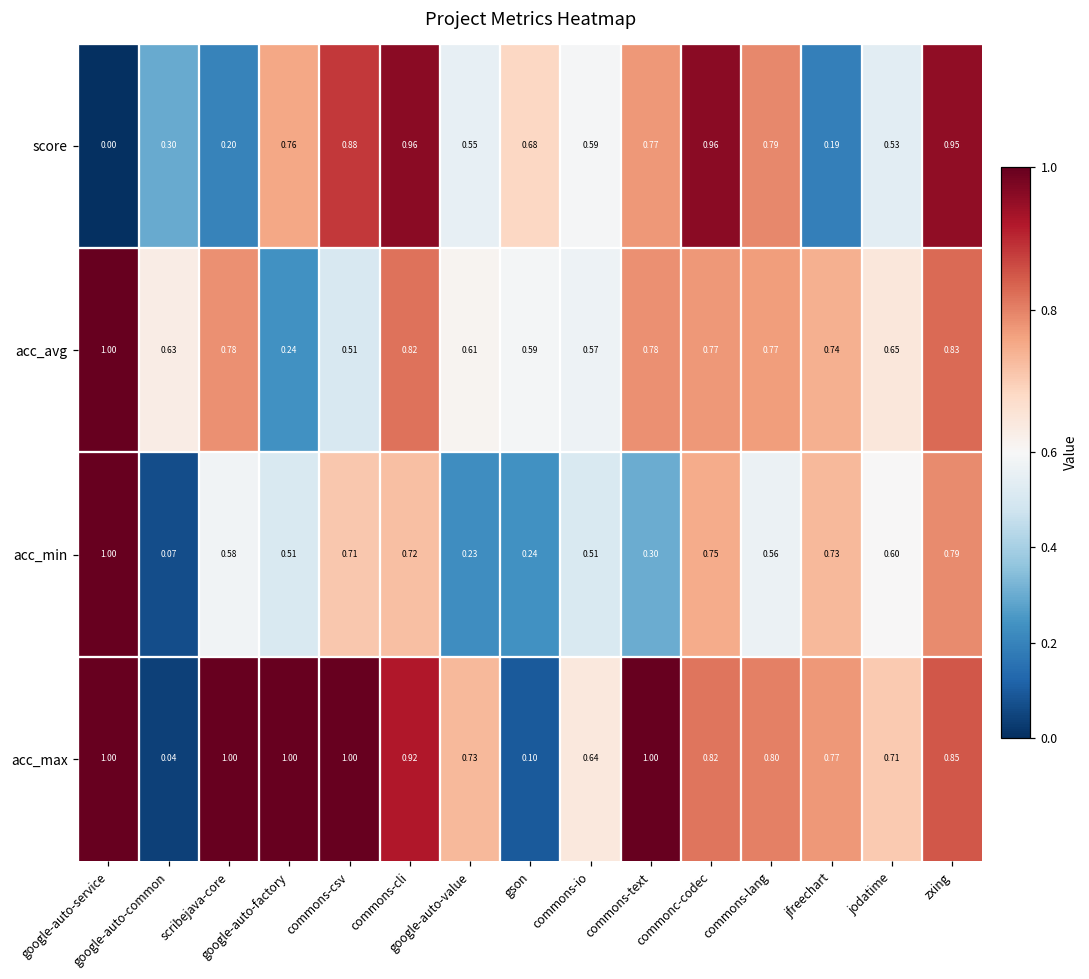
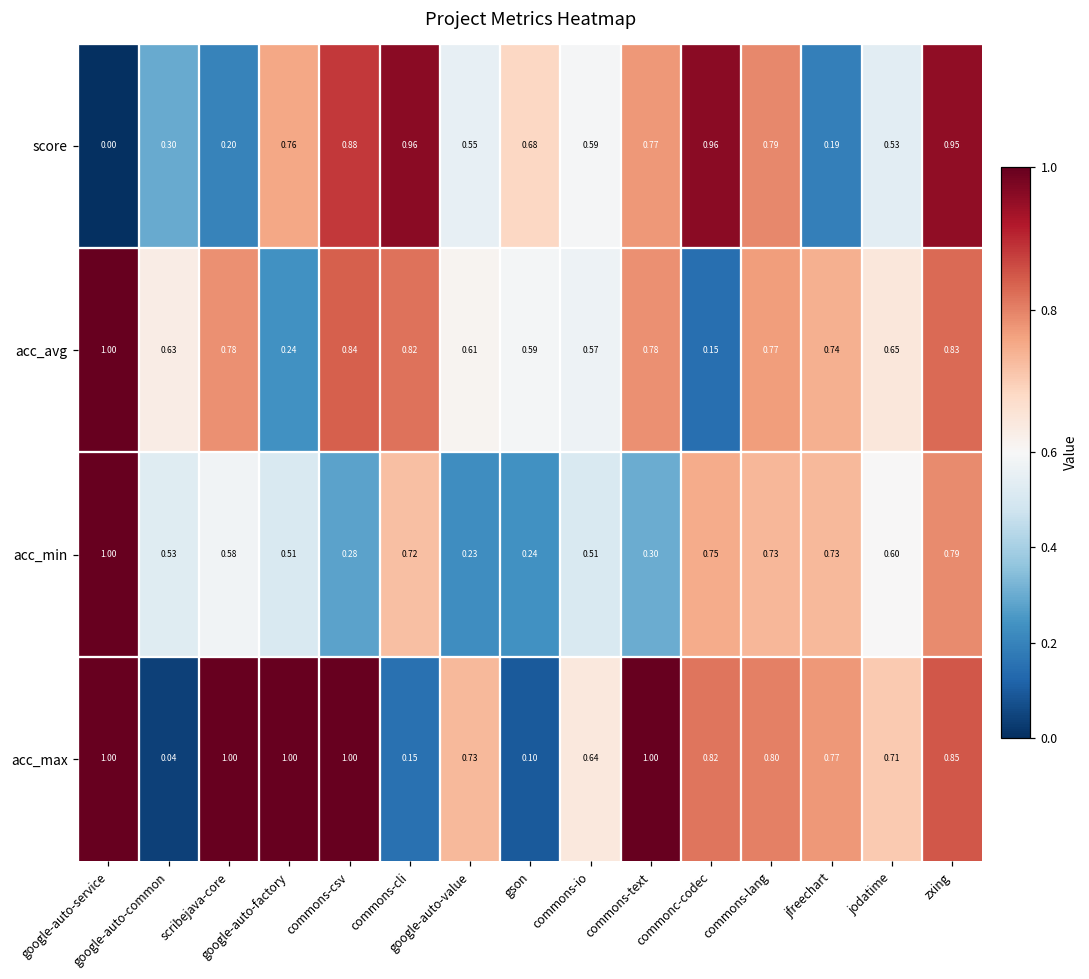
  {
    "score": {
      "google-auto-service": 0.00,
      "google-auto-common": 0.30,
      "scribejava-core": 0.20,
      "google-auto-factory": 0.76,
      "commons-csv": 0.88,
      "commons-cli": 0.96,
      "google-auto-value": 0.55,
      "gson": 0.68,
      "commons-io": 0.59,
      "commons-text": 0.77,
      "commonc-codec": 0.96,
      "commons-lang": 0.79,
      "jfreechart": 0.19,
      "jodatime": 0.53,
      "zxing": 0.95
    },
    "acc_avg": {
      "google-auto-service": 1.00,
      "google-auto-common": 0.63,
      "scribejava-core": 0.78,
      "google-auto-factory": 0.24,
-     "commons-csv": 0.51,
+     "commons-csv": 0.84,
      "commons-cli": 0.82,
      "google-auto-value": 0.61,
      "gson": 0.59,
      "commons-io": 0.57,
      "commons-text": 0.78,
-     "commonc-codec": 0.77,
+     "commonc-codec": 0.15,
      "commons-lang": 0.77,
      "jfreechart": 0.74,
      "jodatime": 0.65,
      "zxing": 0.83
    },
    "acc_min": {
      "google-auto-service": 1.00,
-     "google-auto-common": 0.07,
+     "google-auto-common": 0.53,
      "scribejava-core": 0.58,
      "google-auto-factory": 0.51,
-     "commons-csv": 0.71,
+     "commons-csv": 0.28,
      "commons-cli": 0.72,
      "google-auto-value": 0.23,
      "gson": 0.24,
      "commons-io": 0.51,
      "commons-text": 0.30,
      "commonc-codec": 0.75,
-     "commons-lang": 0.56,
+     "commons-lang": 0.73,
      "jfreechart": 0.73,
      "jodatime": 0.60,
      "zxing": 0.79
    },
    "acc_max": {
      "google-auto-service": 1.00,
      "google-auto-common": 0.04,
      "scribejava-core": 1.00,
      "google-auto-factory": 1.00,
      "commons-csv": 1.00,
-     "commons-cli": 0.92,
+     "commons-cli": 0.15,
      "google-auto-value": 0.73,
      "gson": 0.10,
      "commons-io": 0.64,
      "commons-text": 1.00,
      "commonc-codec": 0.82,
      "commons-lang": 0.80,
      "jfreechart": 0.77,
      "jodatime": 0.71,
      "zxing": 0.85
    }
  }
